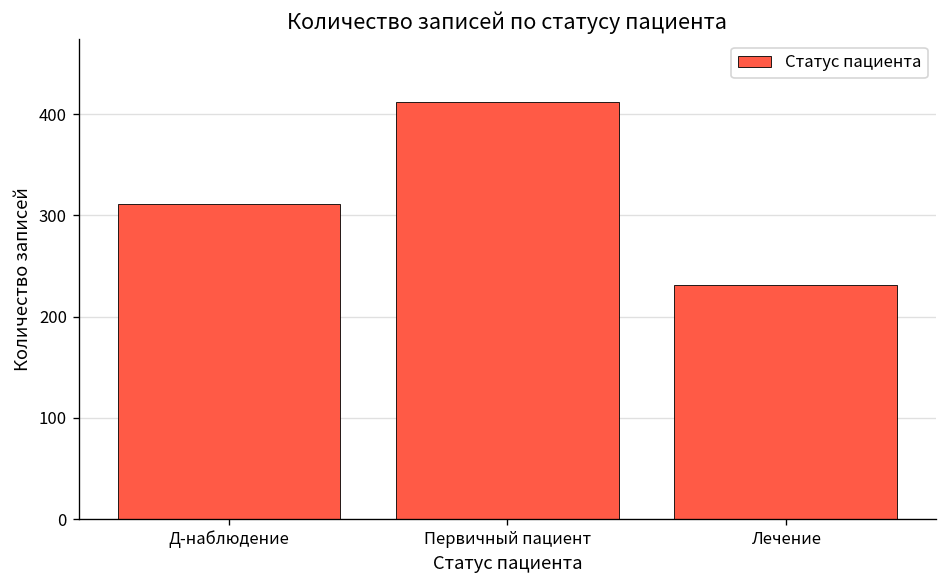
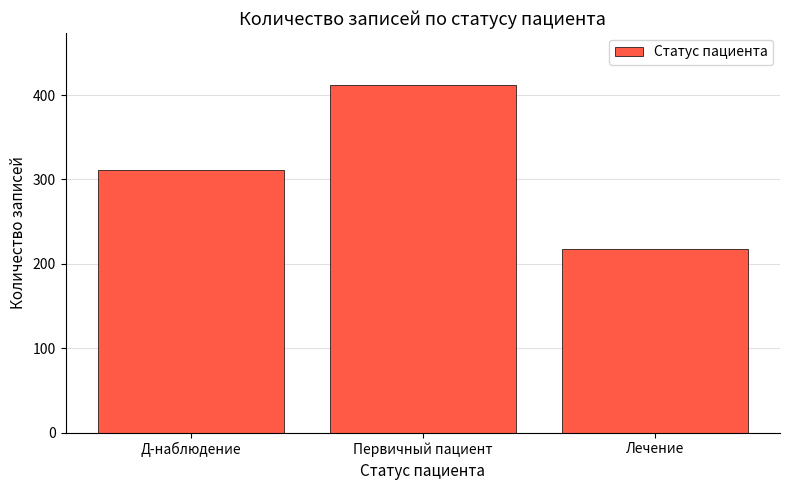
  {
    "Д-наблюдение": 310,
    "Первичный пациент": 410,
-   "Лечение": 230
+   "Лечение": 220
  }
